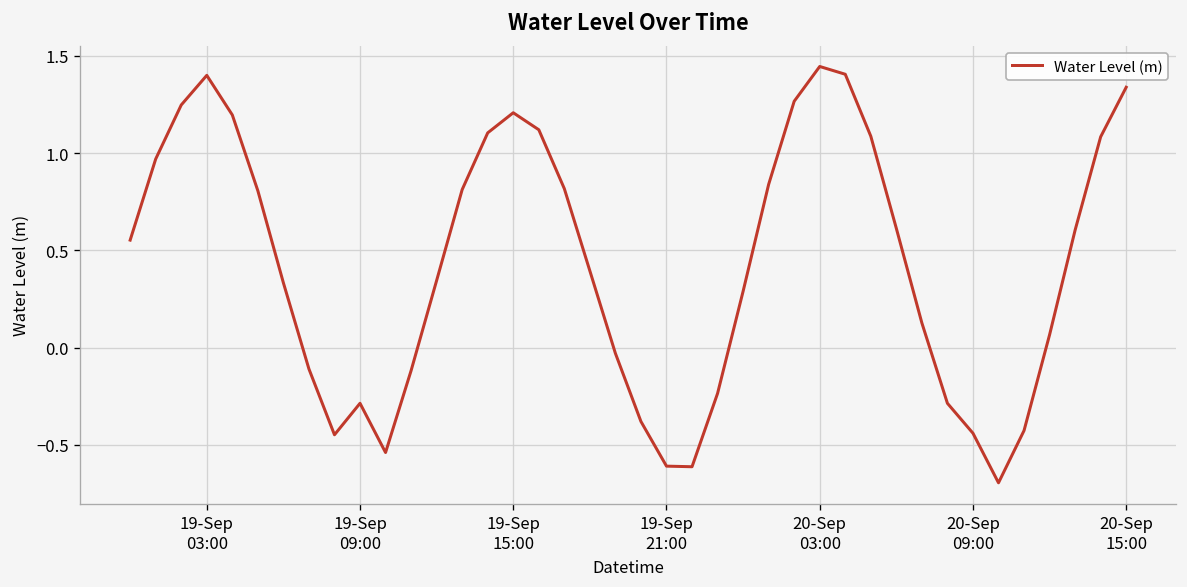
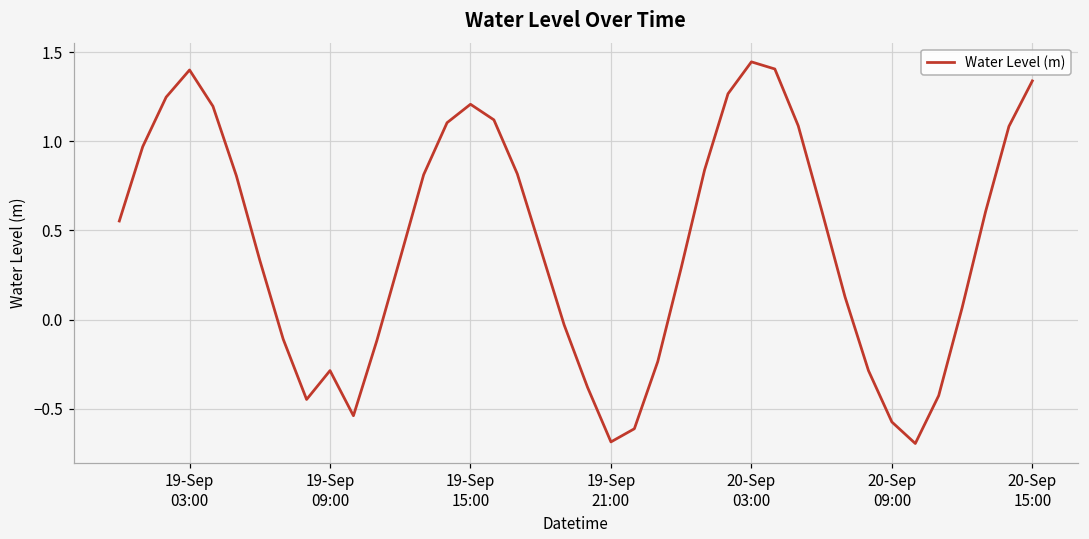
  {
    "19-Sep 03:00": 1.40,
    "19-Sep 09:00": -0.29,
    "19-Sep 15:00": 1.21,
-   "19-Sep 21:00": -0.61,
+   "19-Sep 21:00": -0.69,
    "20-Sep 03:00": 1.45,
-   "20-Sep 09:00": -0.44,
+   "20-Sep 09:00": -0.57,
    "20-Sep 15:00": 1.34
  }
